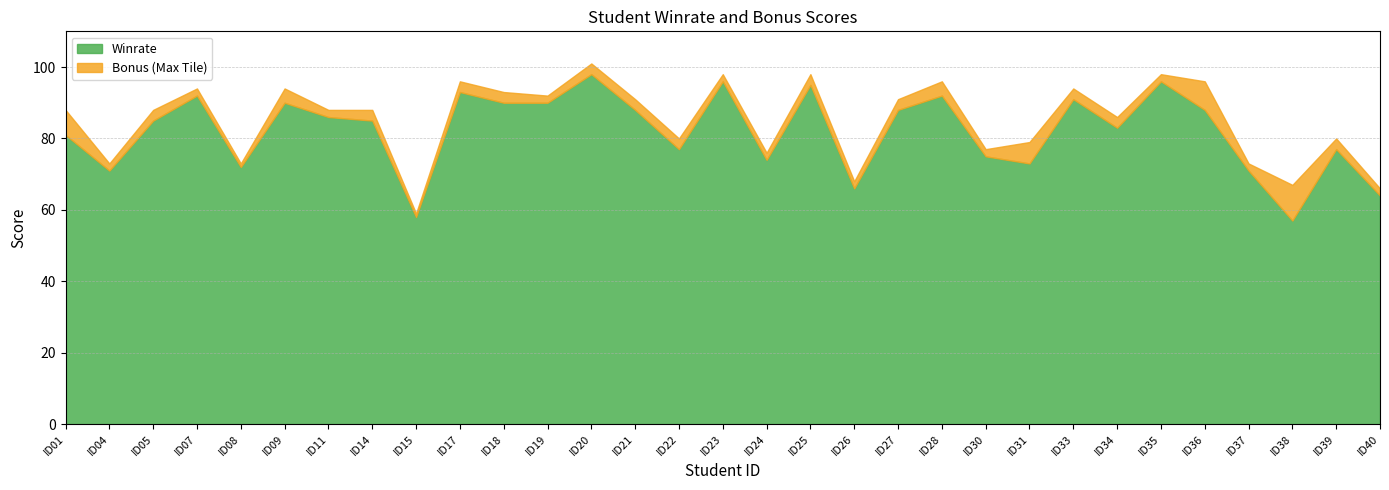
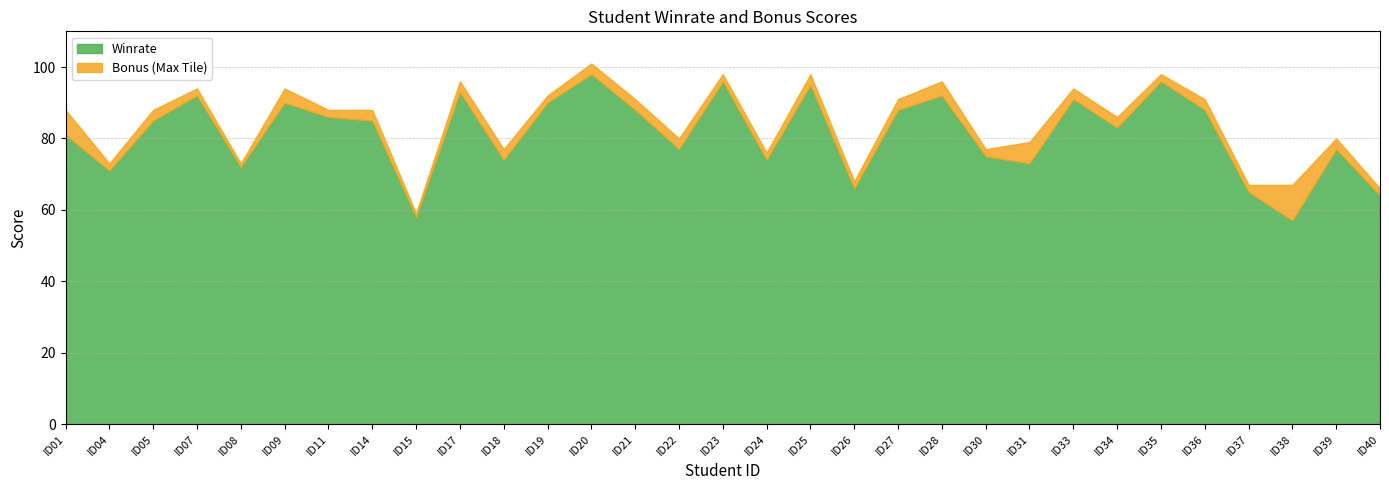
  {
    "Winrate": {
      "ID01": 81,
      "ID04": 71,
      "ID05": 85,
      "ID07": 92,
      "ID08": 72,
      "ID09": 90,
      "ID11": 86,
      "ID14": 85,
      "ID15": 58,
      "ID17": 93,
-     "ID18": 90,
+     "ID18": 74,
      "ID19": 90,
      "ID20": 98,
      "ID21": 88,
      "ID22": 77,
      "ID23": 96,
      "ID24": 74,
      "ID25": 95,
      "ID26": 66,
      "ID27": 88,
      "ID28": 92,
      "ID30": 75,
      "ID31": 73,
      "ID33": 91,
      "ID34": 83,
      "ID35": 96,
      "ID36": 88,
-     "ID37": 71,
+     "ID37": 65,
      "ID38": 57,
      "ID39": 77,
      "ID40": 64
    },
    "Bonus (Max Tile)": {
      "ID01": 7,
      "ID04": 2,
      "ID05": 3,
      "ID07": 2,
      "ID08": 1,
      "ID09": 4,
      "ID11": 2,
      "ID14": 3,
      "ID15": 1,
      "ID17": 3,
      "ID18": 3,
      "ID19": 2,
      "ID20": 3,
      "ID21": 3,
      "ID22": 3,
      "ID23": 2,
      "ID24": 2,
      "ID25": 3,
      "ID26": 2,
      "ID27": 3,
      "ID28": 4,
      "ID30": 2,
      "ID31": 6,
      "ID33": 3,
      "ID34": 3,
      "ID35": 2,
-     "ID36": 8,
+     "ID36": 3,
      "ID37": 2,
      "ID38": 10,
      "ID39": 3,
      "ID40": 2
    }
  }
